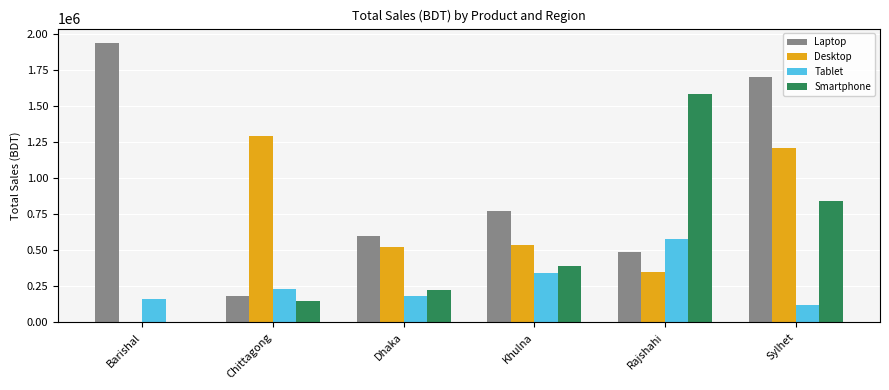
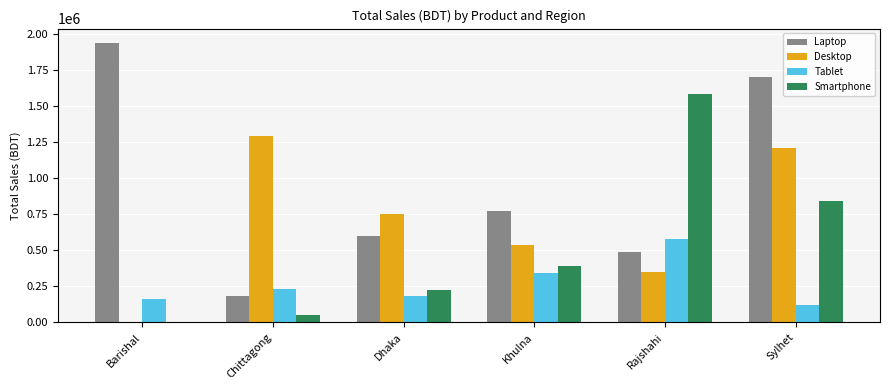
  {
    "Laptop": {
      "Barishal": 1940000,
      "Chittagong": 180000,
      "Dhaka": 600000,
      "Khulna": 770000,
      "Rajshahi": 490000,
      "Sylhet": 1700000
    },
    "Desktop": {
      "Barishal": 0,
      "Chittagong": 1290000,
-     "Dhaka": 520000,
+     "Dhaka": 750000,
      "Khulna": 540000,
      "Rajshahi": 350000,
      "Sylhet": 1210000
    },
    "Tablet": {
      "Barishal": 160000,
      "Chittagong": 230000,
      "Dhaka": 180000,
      "Khulna": 340000,
      "Rajshahi": 580000,
      "Sylhet": 120000
    },
    "Smartphone": {
      "Barishal": 0,
-     "Chittagong": 150000,
+     "Chittagong": 50000,
      "Dhaka": 220000,
      "Khulna": 390000,
      "Rajshahi": 1580000,
      "Sylhet": 840000
    }
  }
